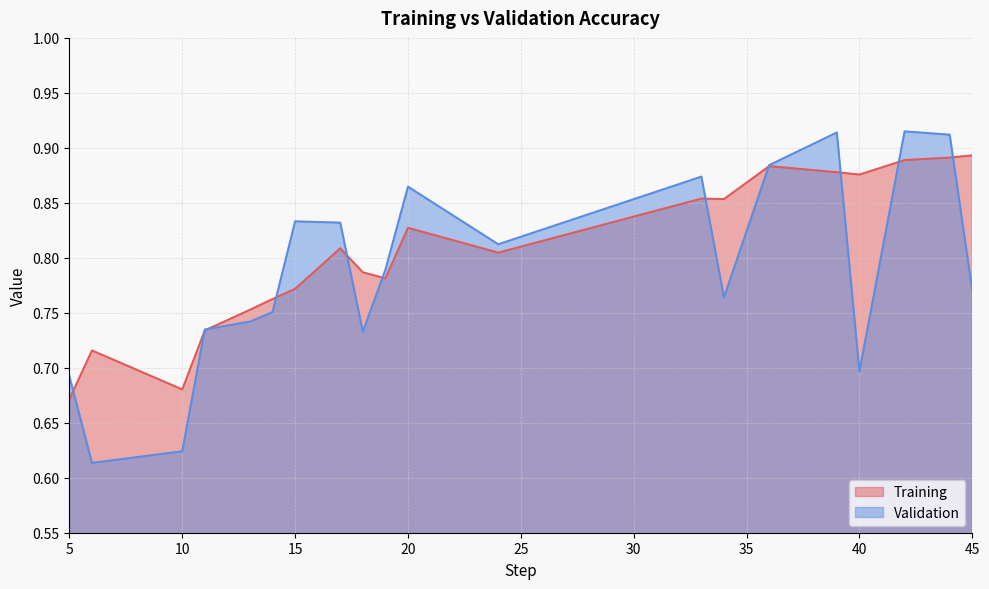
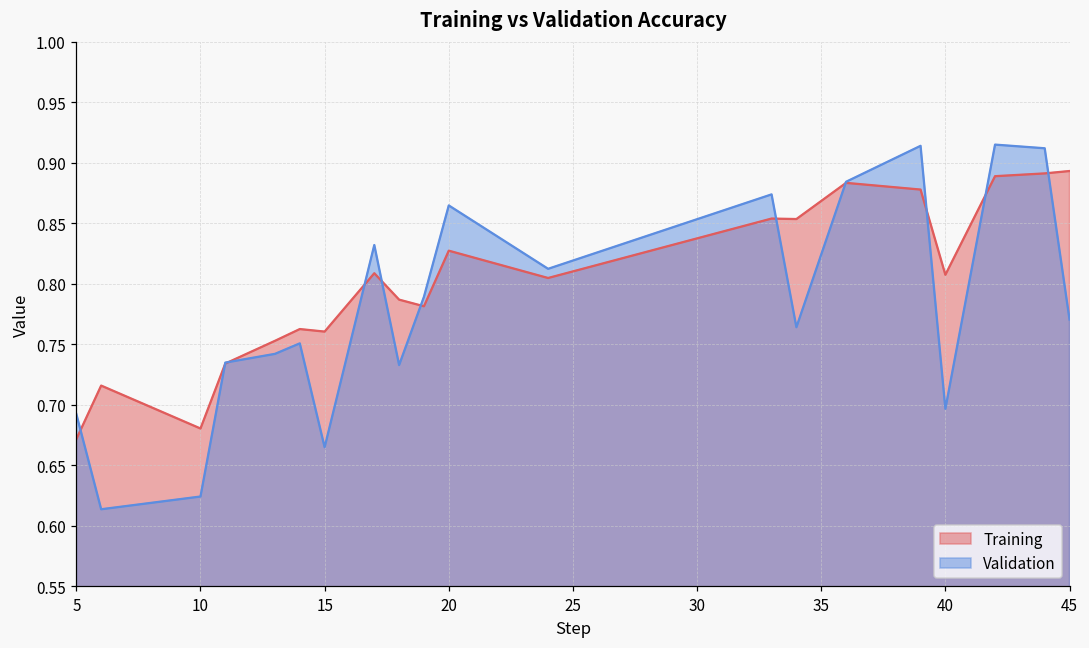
  {
    "Training": {
      "5": 0.671,
      "10": 0.680,
-     "15": 0.772,
+     "15": 0.760,
      "20": 0.827,
-     "40": 0.876,
+     "40": 0.807,
      "45": 0.893
    },
    "Validation": {
      "5": 0.692,
      "10": 0.624,
-     "15": 0.833,
+     "15": 0.665,
      "20": 0.865,
      "40": 0.697,
      "45": 0.770
    }
  }
